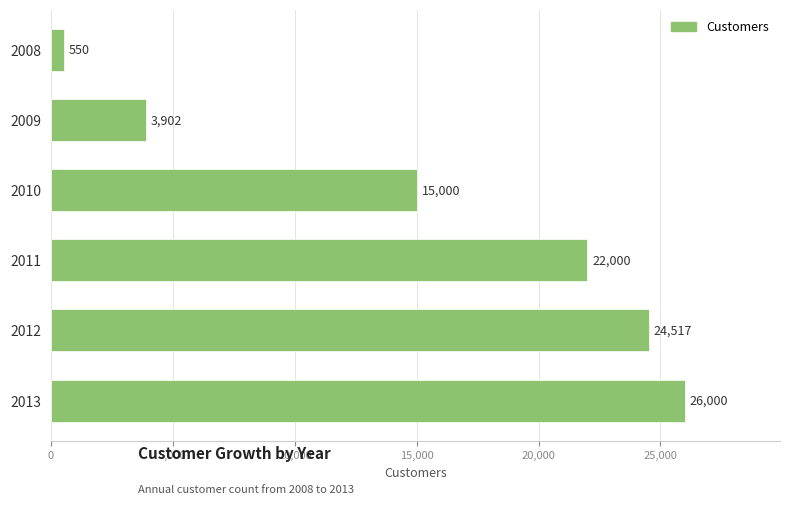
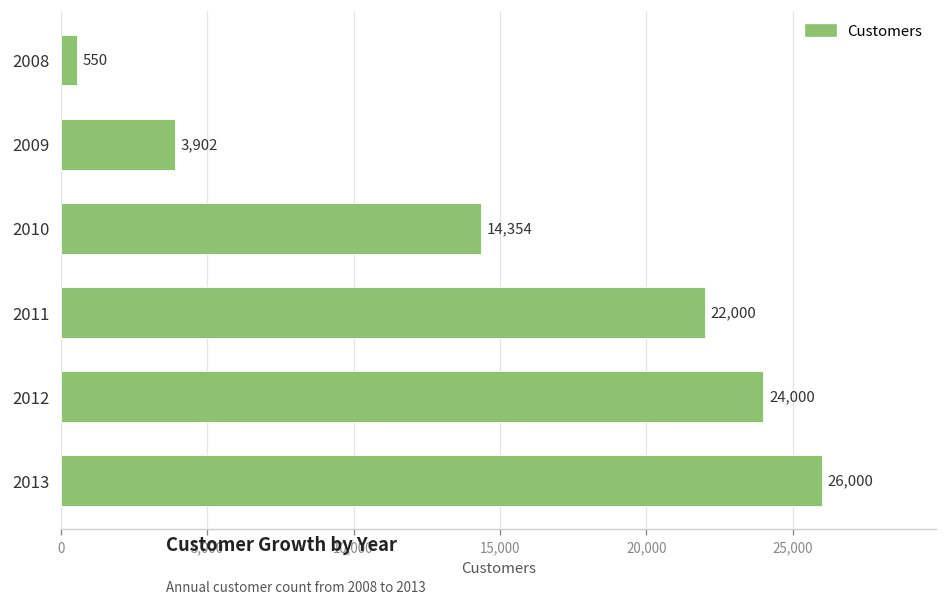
  {
    "2008": "550",
    "2009": "3,902",
-   "2010": "15,000",
+   "2010": "14,354",
    "2011": "22,000",
-   "2012": "24,517",
+   "2012": "24,000",
    "2013": "26,000"
  }
